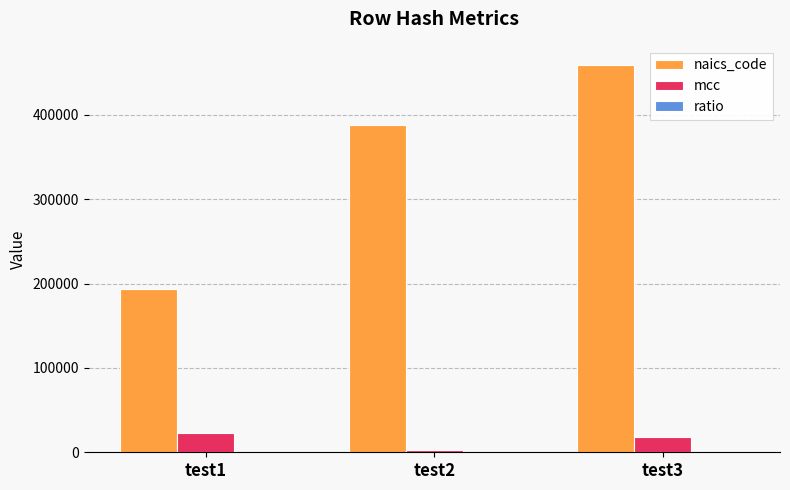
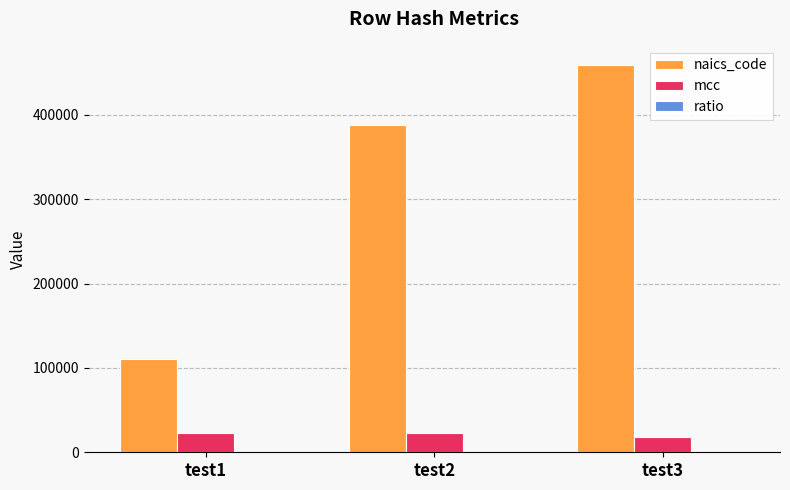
  {
    "naics_code": {
-     "test1": 190000,
+     "test1": 110000,
      "test2": 390000,
      "test3": 460000
    },
    "mcc": {
      "test1": 20000,
-     "test2": 0,
+     "test2": 20000,
      "test3": 20000
    }
  }
